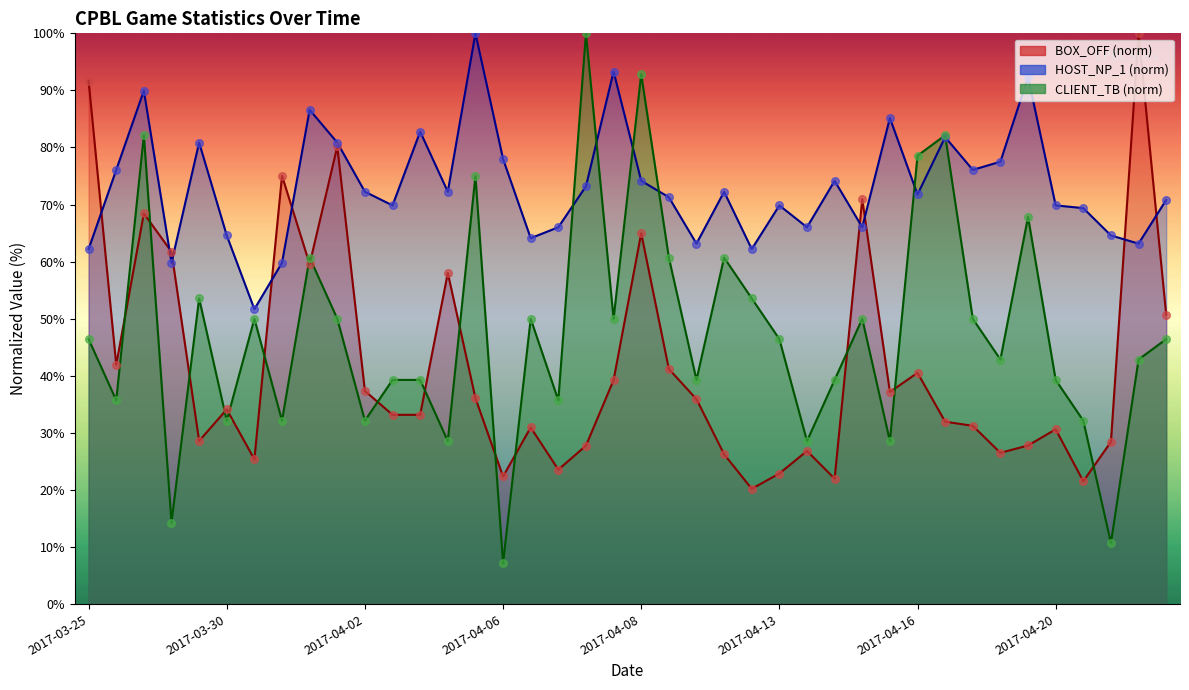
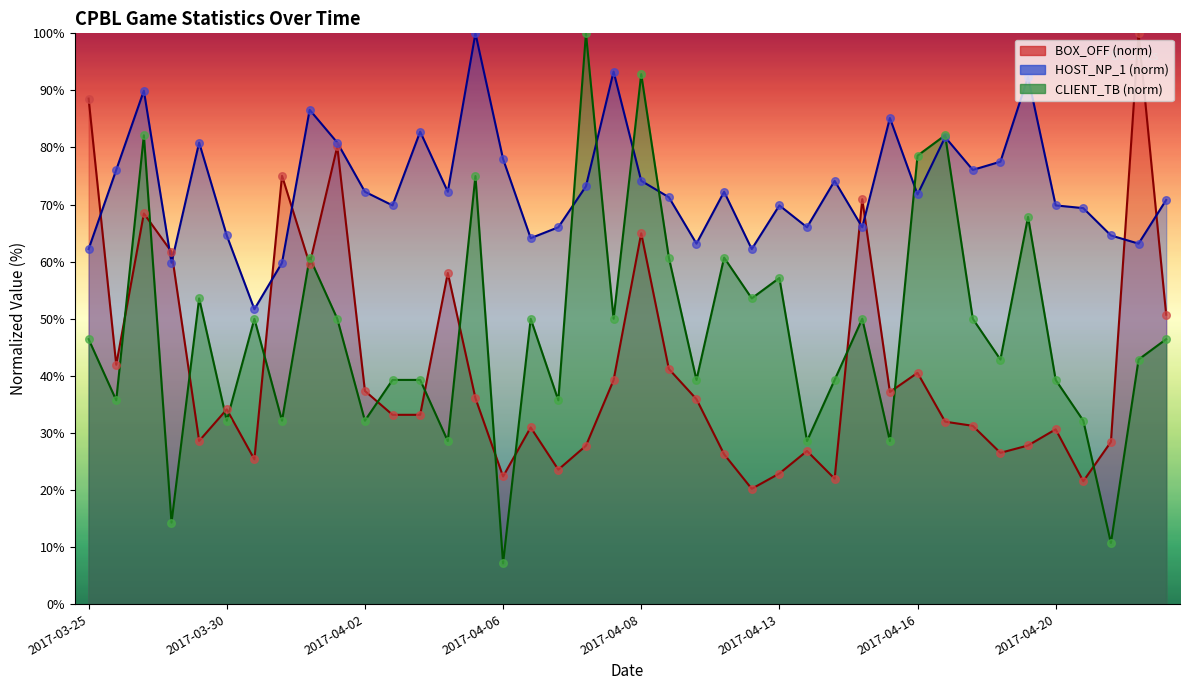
  {
    "BOX_OFF (norm)": {
-     "2017-03-25": "92%",
+     "2017-03-25": "89%",
      "2017-04-13": "23%"
    },
    "HOST_NP_1 (norm)": {
      "2017-03-25": "62%",
      "2017-04-13": "70%"
    },
    "CLIENT_TB (norm)": {
      "2017-03-25": "46%",
-     "2017-04-13": "46%"
+     "2017-04-13": "57%"
    }
  }
